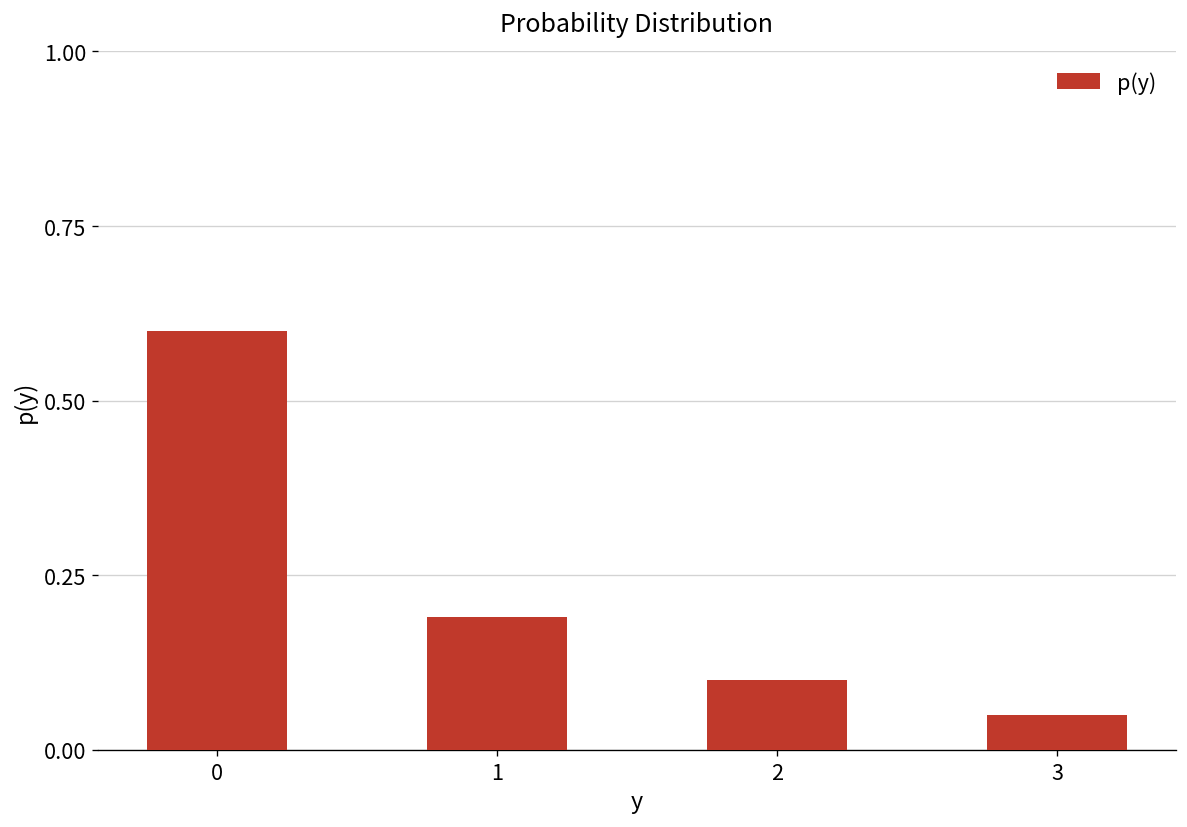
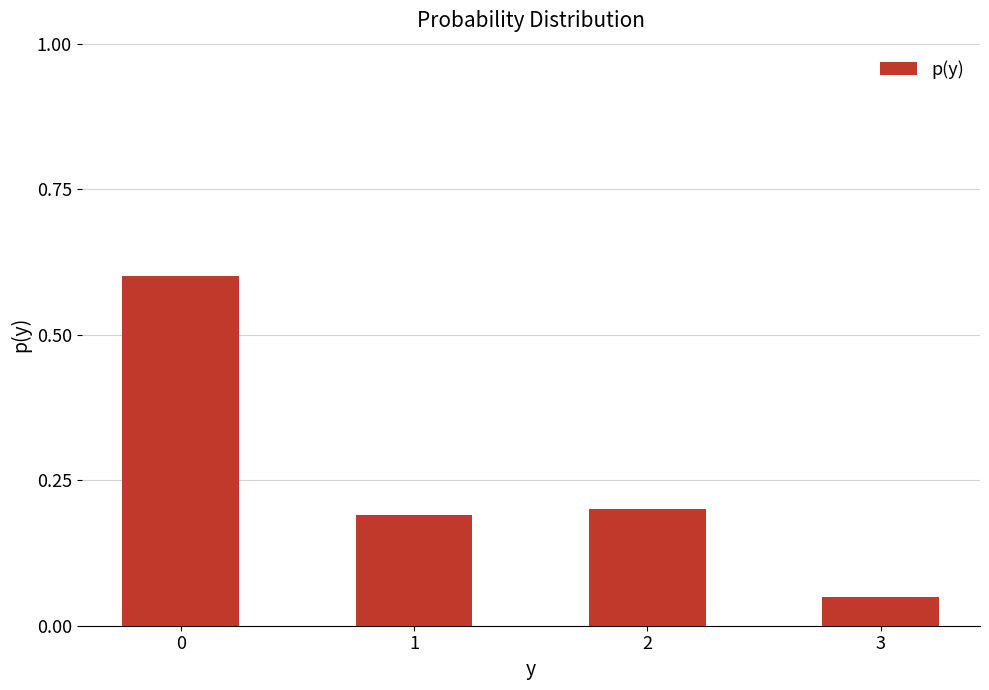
  {
    "0": 0.6,
    "1": 0.19,
-   "2": 0.1,
+   "2": 0.2,
    "3": 0.05
  }
